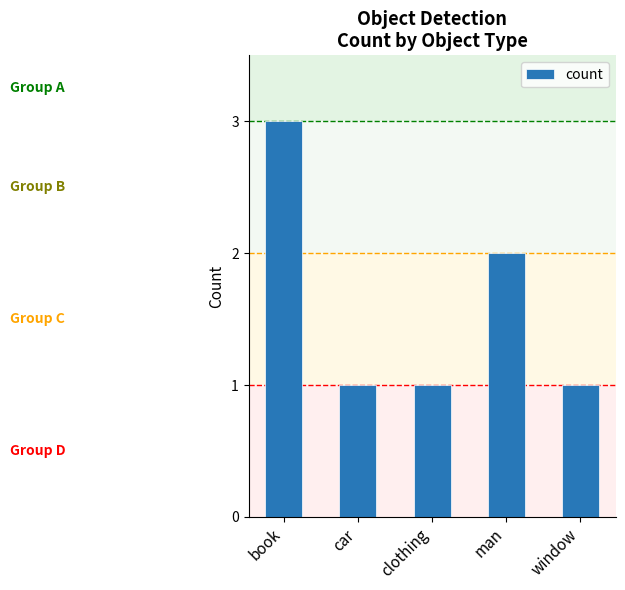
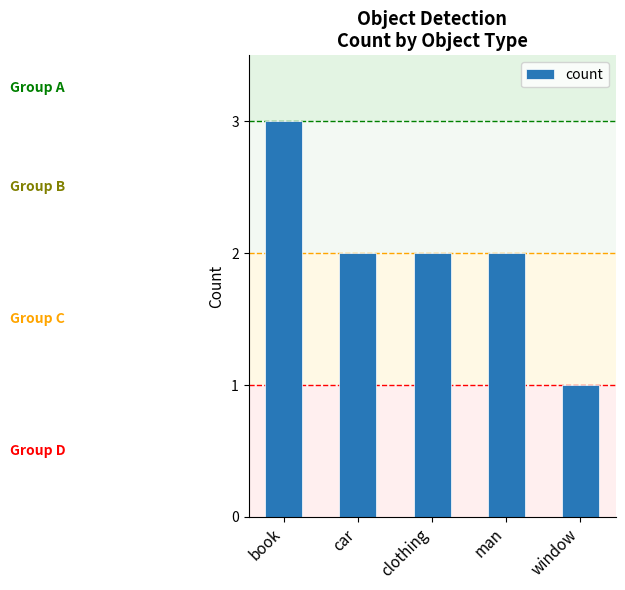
  {
    "book": 3,
-   "car": 1,
-   "clothing": 1,
+   "car": 2,
+   "clothing": 2,
    "man": 2,
    "window": 1
  }
